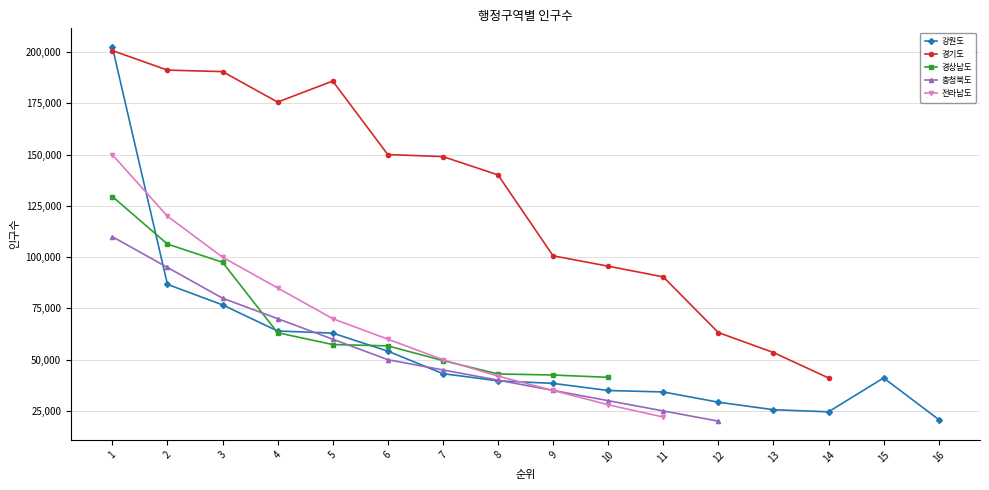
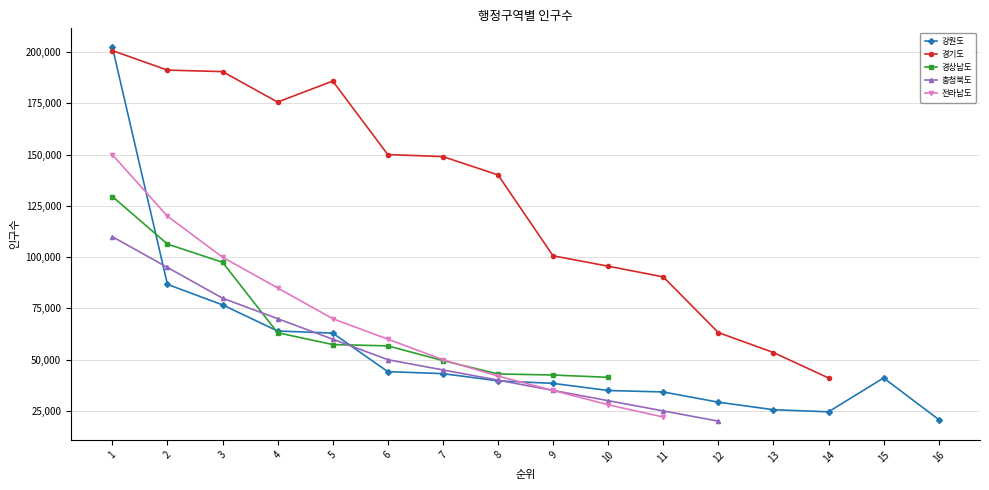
  {
    "강원도": {
      "1": "203,000",
      "2": "87,000",
      "3": "77,000",
      "5": "63,000",
-     "6": "54,000",
+     "6": "44,000",
      "7": "43,000",
      "9": "38,000",
      "10": "35,000",
      "11": "34,000",
      "12": "29,000",
      "13": "26,000",
      "14": "25,000",
      "15": "41,000",
      "16": "21,000"
    },
    "경기도": {
      "1": "201,000",
      "2": "191,000",
      "3": "191,000",
      "4": "176,000",
      "5": "186,000",
      "6": "150,000",
      "7": "149,000",
      "8": "140,000",
      "9": "101,000",
      "10": "96,000",
      "11": "90,000",
      "12": "63,000",
      "13": "53,000",
      "14": "41,000"
    },
    "경상남도": {
      "1": "130,000",
      "2": "106,000",
      "3": "98,000",
      "5": "57,000",
      "6": "57,000",
      "9": "43,000",
      "10": "41,000"
    },
    "충청북도": {
      "1": "110,000",
      "2": "95,000",
      "3": "80,000",
      "4": "70,000",
      "5": "60,000",
      "6": "50,000",
      "7": "45,000",
      "10": "30,000",
      "11": "25,000",
      "12": "20,000"
    },
    "전라남도": {
      "1": "150,000",
      "2": "120,000",
      "3": "100,000",
      "4": "85,000",
      "5": "70,000",
      "6": "60,000",
      "10": "28,000",
      "11": "22,000"
    }
  }
